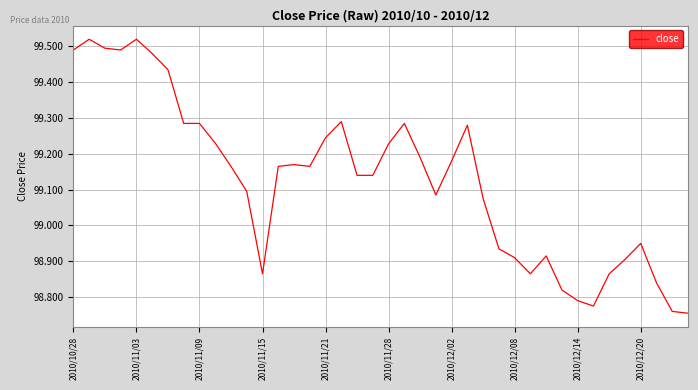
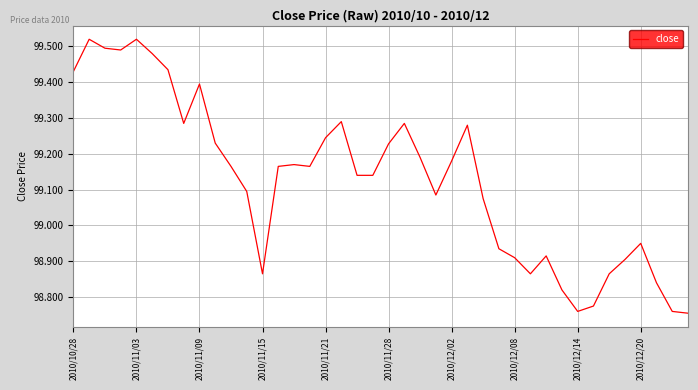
  {
-   "2010/10/28": 99.49,
+   "2010/10/28": 99.43,
    "2010/11/03": 99.52,
-   "2010/11/09": 99.29,
+   "2010/11/09": 99.40,
    "2010/11/15": 98.87,
    "2010/11/21": 99.25,
    "2010/11/28": 99.23,
    "2010/12/02": 99.18,
    "2010/12/08": 98.91,
-   "2010/12/14": 98.79,
+   "2010/12/14": 98.76,
    "2010/12/20": 98.95
  }
